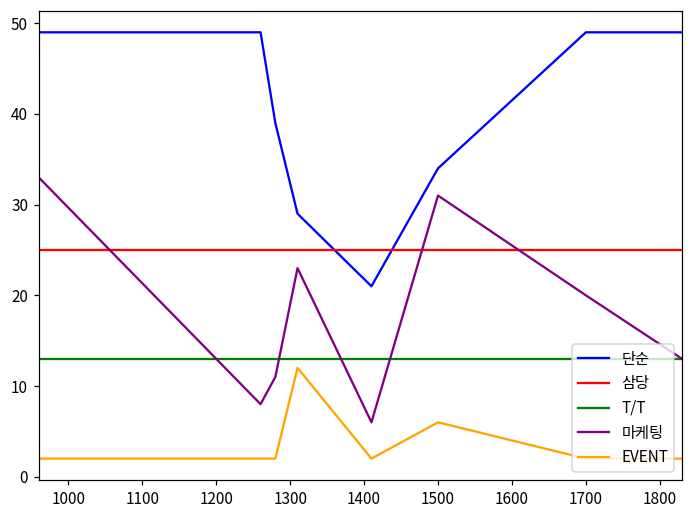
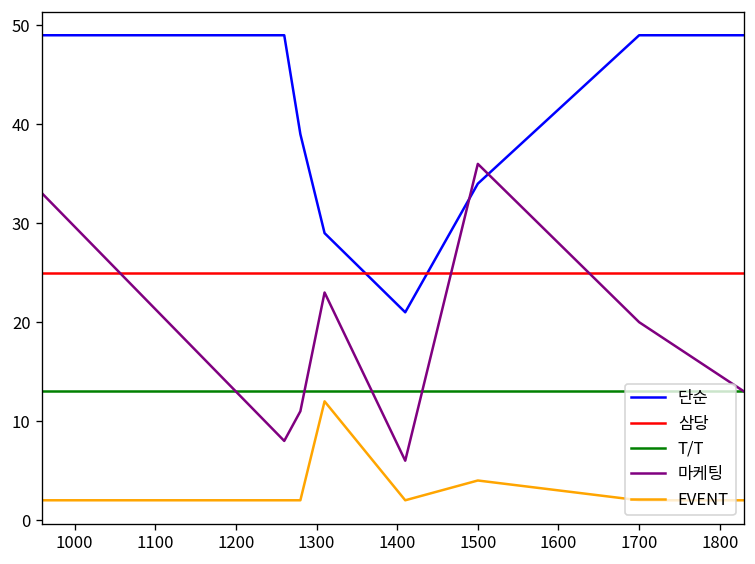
  {
    "단순": {
      "1500": 34,
      "1700": 49
    },
    "삼당": {
      "1500": 25,
      "1700": 25
    },
    "T/T": {
      "1500": 13
    },
    "마케팅": {
-     "1500": 31,
+     "1500": 36,
      "1700": 20
    },
    "EVENT": {
-     "1500": 6
+     "1500": 4
    }
  }
